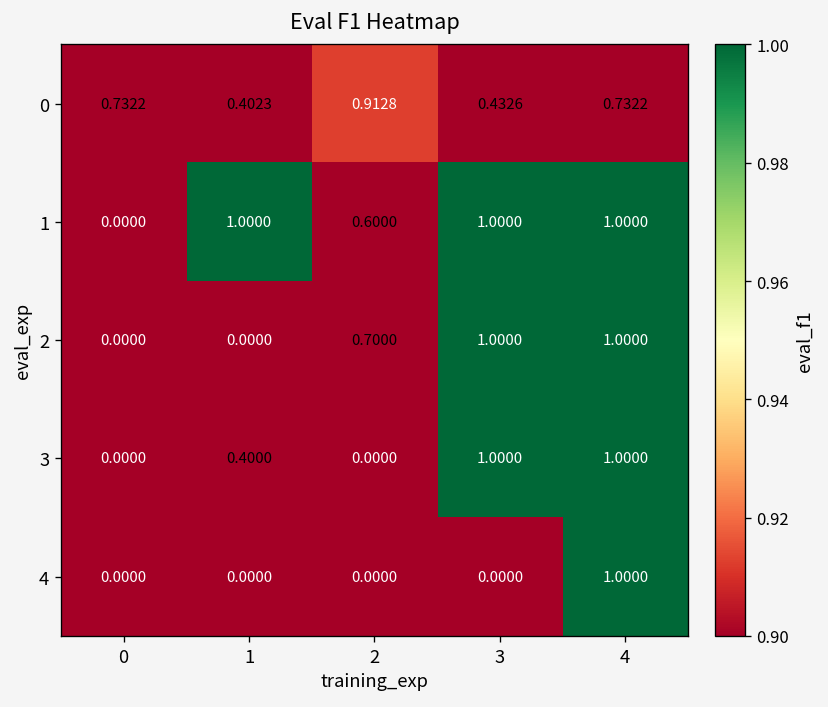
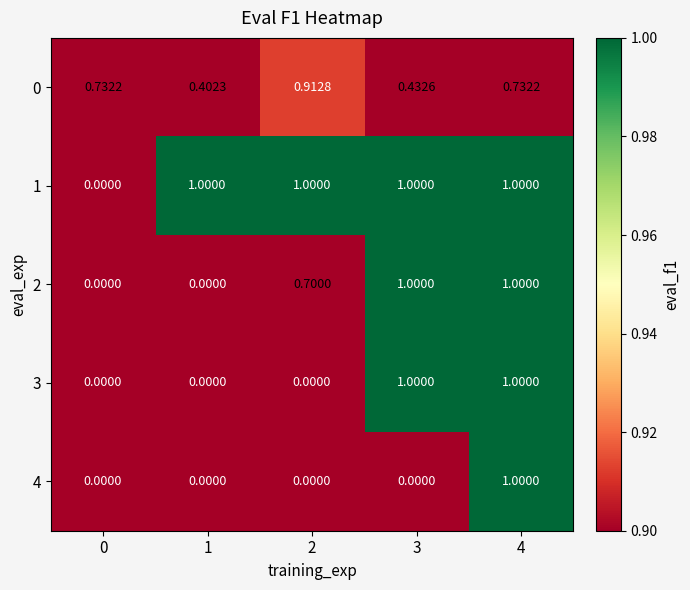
  {
    "0": {
      "0": 0.7322,
      "1": 0.4023,
      "2": 0.9128,
      "3": 0.4326,
      "4": 0.7322
    },
    "1": {
      "0": 0.0000,
      "1": 1.0000,
-     "2": 0.6000,
+     "2": 1.0000,
      "3": 1.0000,
      "4": 1.0000
    },
    "2": {
      "0": 0.0000,
      "1": 0.0000,
      "2": 0.7000,
      "3": 1.0000,
      "4": 1.0000
    },
    "3": {
      "0": 0.0000,
-     "1": 0.4000,
+     "1": 0.0000,
      "2": 0.0000,
      "3": 1.0000,
      "4": 1.0000
    },
    "4": {
      "0": 0.0000,
      "1": 0.0000,
      "2": 0.0000,
      "3": 0.0000,
      "4": 1.0000
    }
  }
